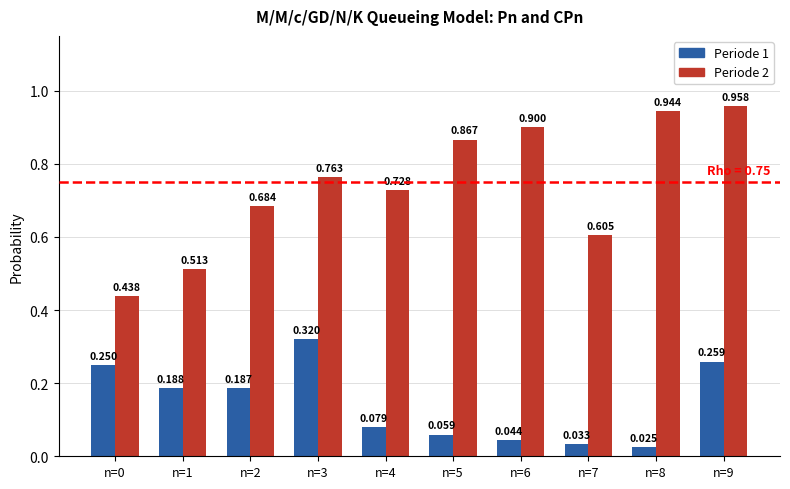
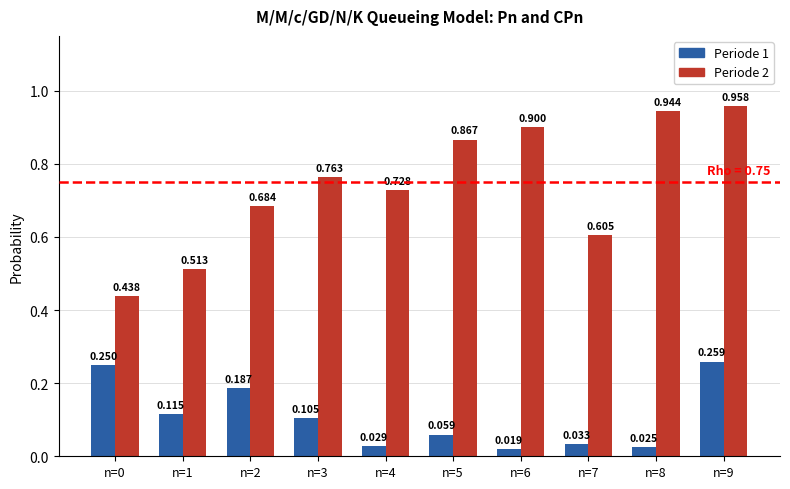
  {
    "Periode 1": {
      "n=0": 0.250,
-     "n=1": 0.188,
+     "n=1": 0.115,
      "n=2": 0.187,
-     "n=3": 0.320,
-     "n=4": 0.079,
+     "n=3": 0.105,
+     "n=4": 0.029,
      "n=5": 0.059,
-     "n=6": 0.044,
+     "n=6": 0.019,
      "n=7": 0.033,
      "n=8": 0.025,
      "n=9": 0.259
    },
    "Periode 2": {
      "n=0": 0.438,
      "n=1": 0.513,
      "n=2": 0.684,
      "n=3": 0.763,
      "n=4": 0.728,
      "n=5": 0.867,
      "n=6": 0.900,
      "n=7": 0.605,
      "n=8": 0.944,
      "n=9": 0.958
    }
  }
